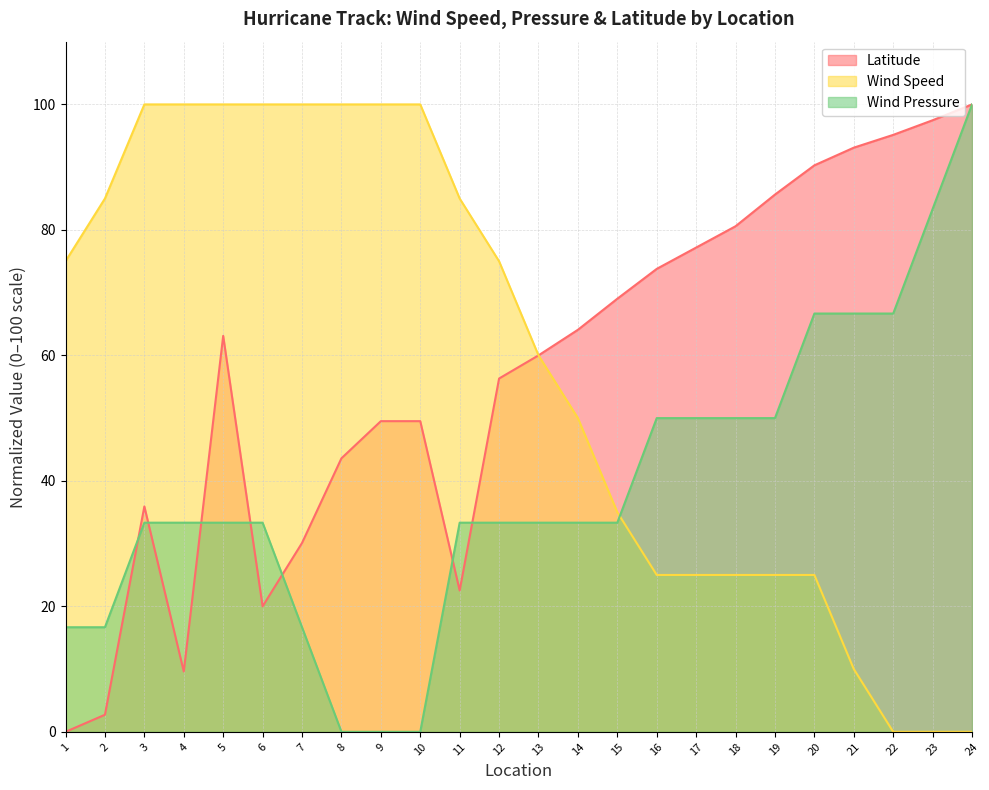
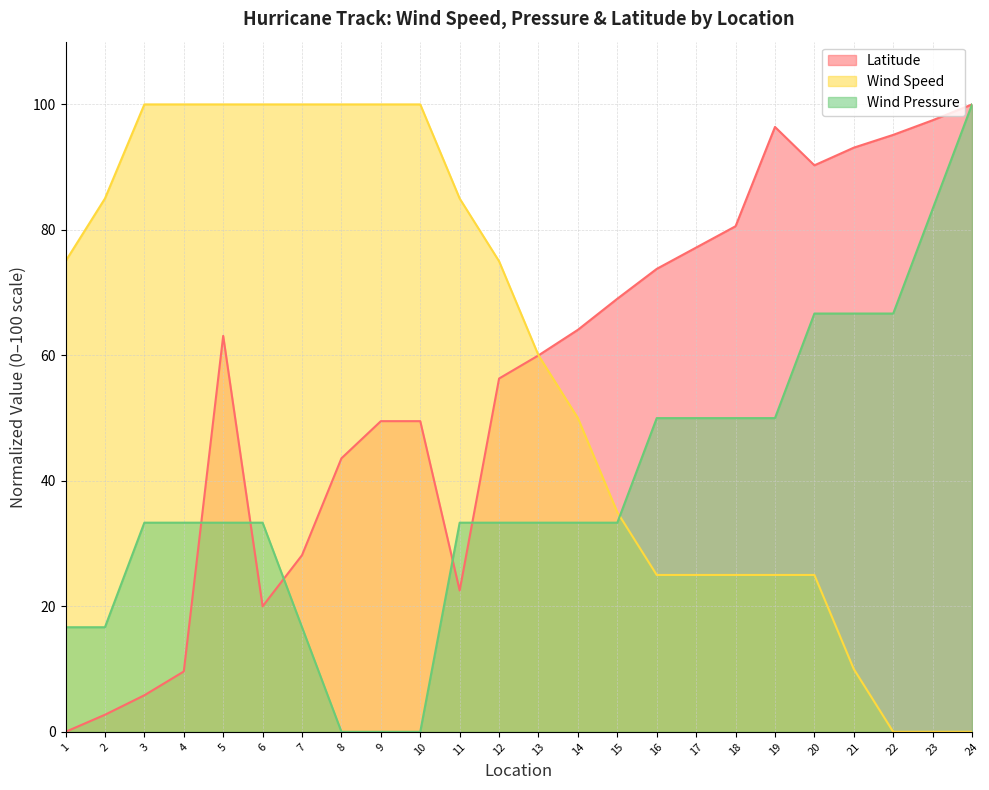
  {
    "Latitude": {
      "1": 0,
      "2": 3,
-     "3": 36,
+     "3": 6,
      "4": 10,
      "5": 63,
      "6": 20,
-     "7": 30,
+     "7": 28,
      "8": 44,
      "9": 50,
      "10": 50,
      "11": 23,
      "12": 56,
      "14": 64,
      "15": 69,
      "16": 74,
      "17": 77,
      "18": 81,
-     "19": 86,
+     "19": 96,
      "20": 90,
      "21": 93,
      "22": 95,
      "23": 97
    },
    "Wind Speed": {
      "1": 75,
      "2": 85,
      "3": 100,
      "4": 100,
      "5": 100,
      "6": 100,
      "7": 100,
      "8": 100,
      "9": 100,
      "10": 100,
      "11": 85,
      "12": 75,
      "14": 50,
      "15": 35,
      "16": 25,
      "17": 25,
      "18": 25,
      "19": 25,
      "20": 25,
      "21": 10,
      "22": 0,
      "23": 0,
      "24": 0
    },
    "Wind Pressure": {
      "1": 17,
      "2": 17,
      "3": 33,
      "4": 33,
      "5": 33,
      "6": 33,
      "7": 17,
      "8": 0,
      "9": 0,
      "10": 0,
      "11": 33,
      "12": 33,
      "13": 33,
      "14": 33,
      "15": 33,
      "16": 50,
      "17": 50,
      "18": 50,
      "19": 50,
      "20": 67,
      "21": 67,
      "22": 67,
      "23": 83
    }
  }
